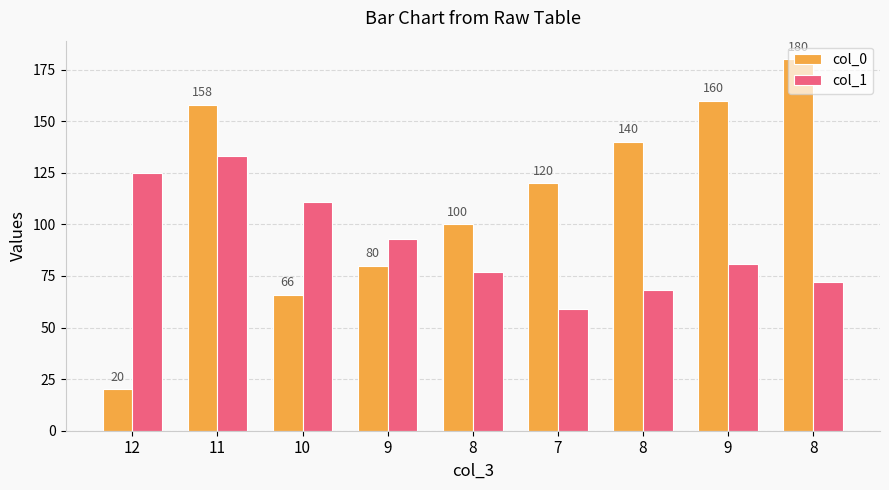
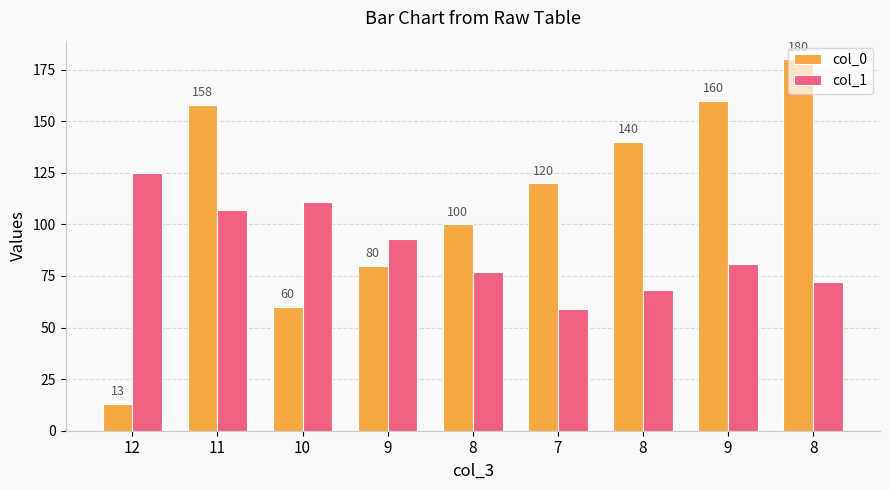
  {
    "col_0": {
-     "12": 20,
+     "12": 13,
      "11": 158,
-     "10": 66,
+     "10": 60,
      "7": 120
    },
    "col_1": {
      "12": 125,
-     "11": 133,
+     "11": 107,
      "10": 111,
      "7": 59
    }
  }
